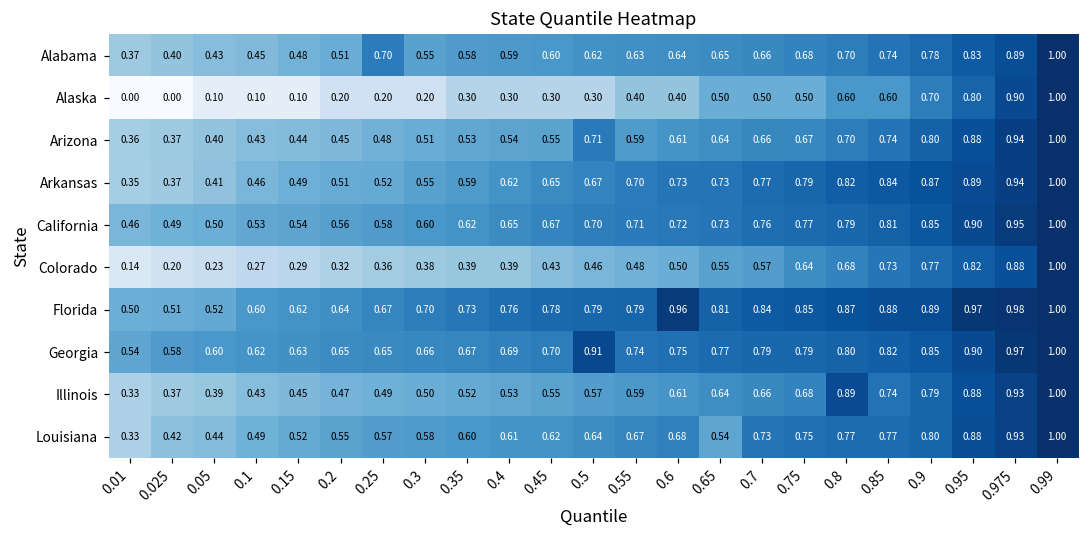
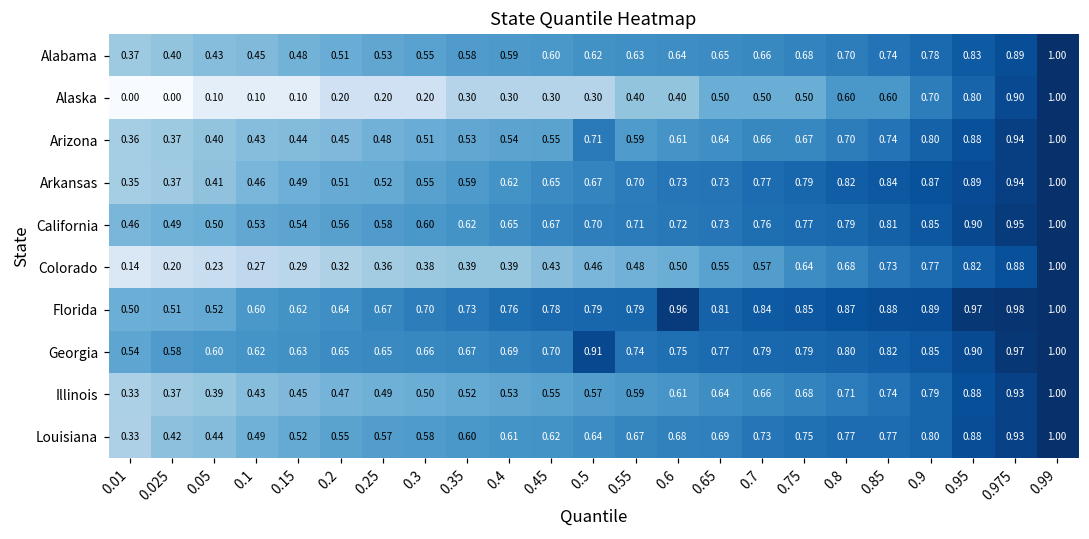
  {
    "Alabama": {
      "0.01": 0.37,
      "0.025": 0.40,
      "0.05": 0.43,
      "0.1": 0.45,
      "0.15": 0.48,
      "0.2": 0.51,
-     "0.25": 0.70,
+     "0.25": 0.53,
      "0.3": 0.55,
      "0.35": 0.58,
      "0.4": 0.59,
      "0.45": 0.60,
      "0.5": 0.62,
      "0.55": 0.63,
      "0.6": 0.64,
      "0.65": 0.65,
      "0.7": 0.66,
      "0.75": 0.68,
      "0.8": 0.70,
      "0.85": 0.74,
      "0.9": 0.78,
      "0.95": 0.83,
      "0.975": 0.89,
      "0.99": 1.00
    },
    "Illinois": {
      "0.01": 0.33,
      "0.025": 0.37,
      "0.05": 0.39,
      "0.1": 0.43,
      "0.15": 0.45,
      "0.2": 0.47,
      "0.25": 0.49,
      "0.3": 0.50,
      "0.35": 0.52,
      "0.4": 0.53,
      "0.45": 0.55,
      "0.5": 0.57,
      "0.55": 0.59,
      "0.6": 0.61,
      "0.65": 0.64,
      "0.7": 0.66,
      "0.75": 0.68,
-     "0.8": 0.89,
+     "0.8": 0.71,
      "0.85": 0.74,
      "0.9": 0.79,
      "0.95": 0.88,
      "0.975": 0.93,
      "0.99": 1.00
    },
    "Louisiana": {
      "0.01": 0.33,
      "0.025": 0.42,
      "0.05": 0.44,
      "0.1": 0.49,
      "0.15": 0.52,
      "0.2": 0.55,
      "0.25": 0.57,
      "0.3": 0.58,
      "0.35": 0.60,
      "0.4": 0.61,
      "0.45": 0.62,
      "0.5": 0.64,
      "0.55": 0.67,
      "0.6": 0.68,
-     "0.65": 0.54,
+     "0.65": 0.69,
      "0.7": 0.73,
      "0.75": 0.75,
      "0.8": 0.77,
      "0.85": 0.77,
      "0.9": 0.80,
      "0.95": 0.88,
      "0.975": 0.93,
      "0.99": 1.00
    }
  }
